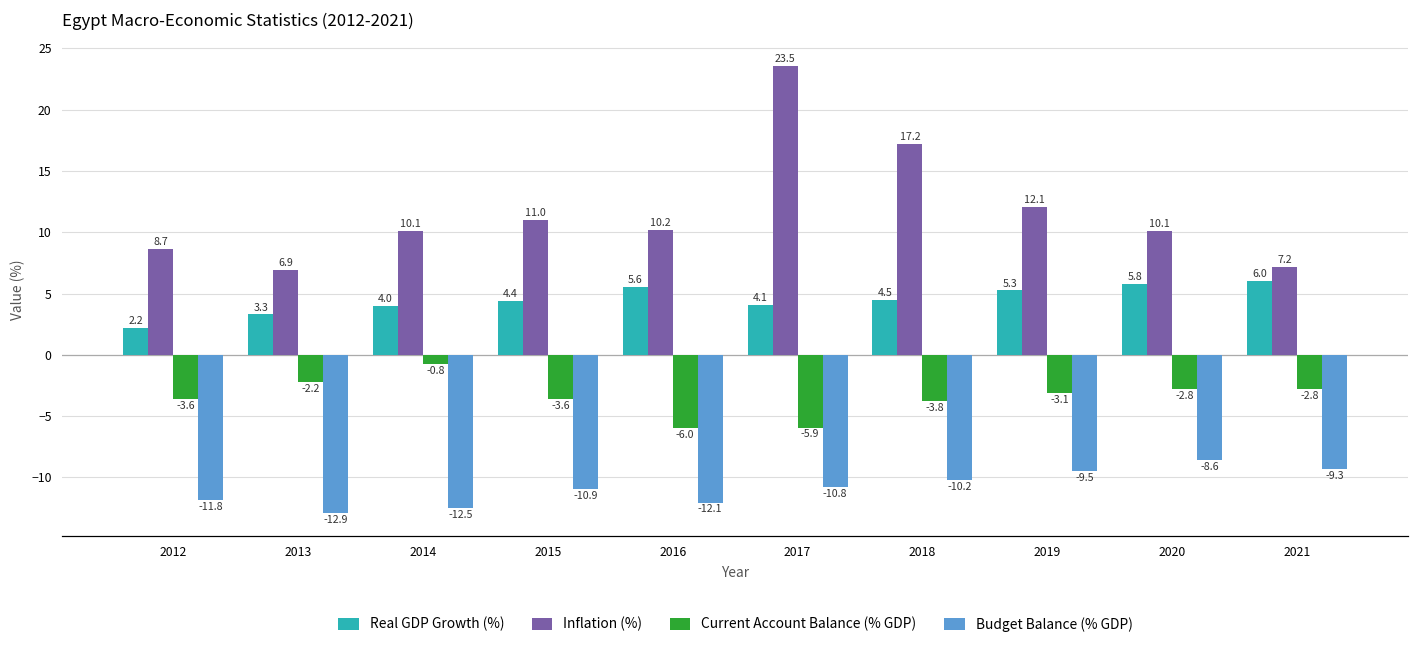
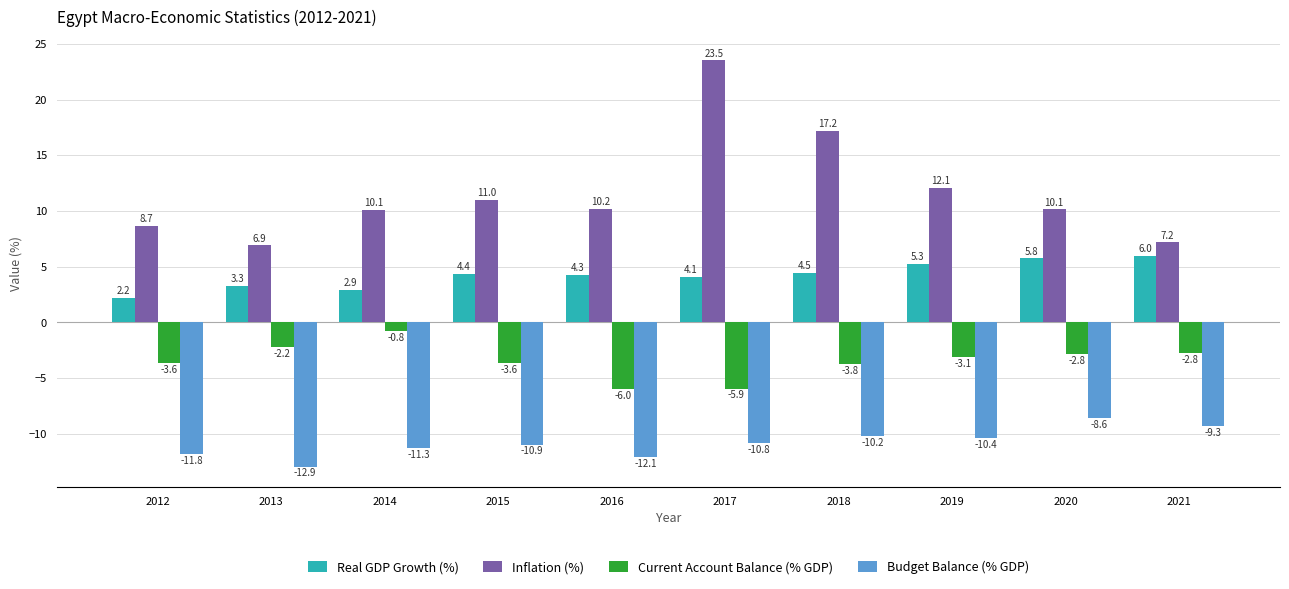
  {
    "Real GDP Growth (%)": {
      "2012": 2.2,
      "2013": 3.3,
-     "2014": 4.0,
+     "2014": 2.9,
      "2015": 4.4,
-     "2016": 5.6,
+     "2016": 4.3,
      "2017": 4.1,
      "2018": 4.5,
      "2019": 5.3,
      "2020": 5.8,
      "2021": 6.0
    },
    "Inflation (%)": {
      "2012": 8.7,
      "2013": 6.9,
      "2014": 10.1,
      "2015": 11.0,
      "2016": 10.2,
      "2017": 23.5,
      "2018": 17.2,
      "2019": 12.1,
      "2020": 10.1,
      "2021": 7.2
    },
    "Current Account Balance (% GDP)": {
      "2012": -3.6,
      "2013": -2.2,
      "2014": -0.8,
      "2015": -3.6,
      "2016": -6.0,
      "2017": -5.9,
      "2018": -3.8,
      "2019": -3.1,
      "2020": -2.8,
      "2021": -2.8
    },
    "Budget Balance (% GDP)": {
      "2012": -11.8,
      "2013": -12.9,
-     "2014": -12.5,
+     "2014": -11.3,
      "2015": -10.9,
      "2016": -12.1,
      "2017": -10.8,
      "2018": -10.2,
-     "2019": -9.5,
+     "2019": -10.4,
      "2020": -8.6,
      "2021": -9.3
    }
  }
